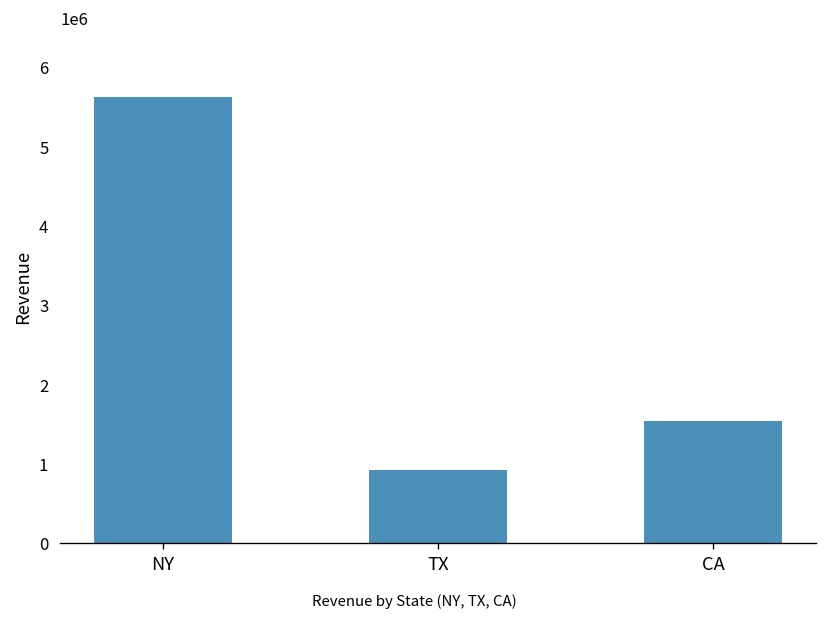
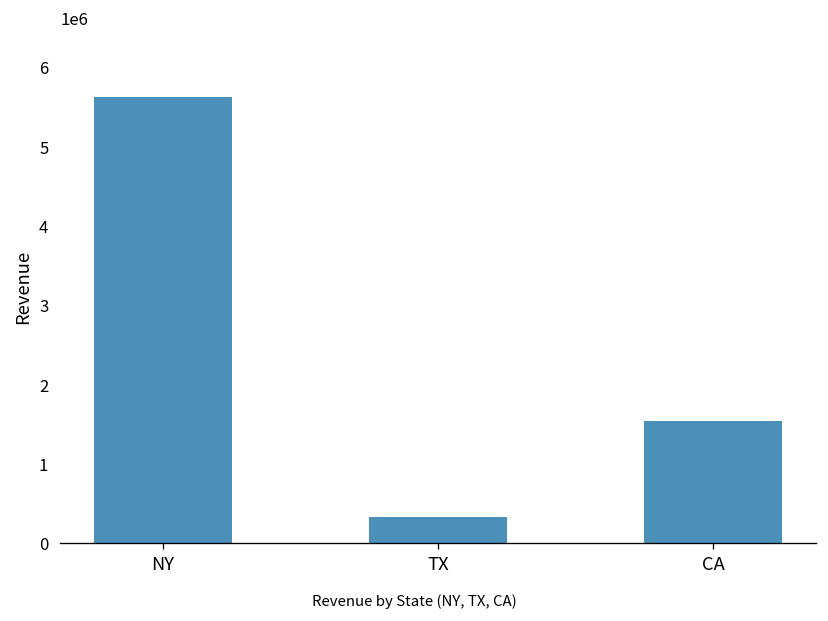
  {
    "NY": 5600000,
-   "TX": 900000,
+   "TX": 300000,
    "CA": 1500000
  }
